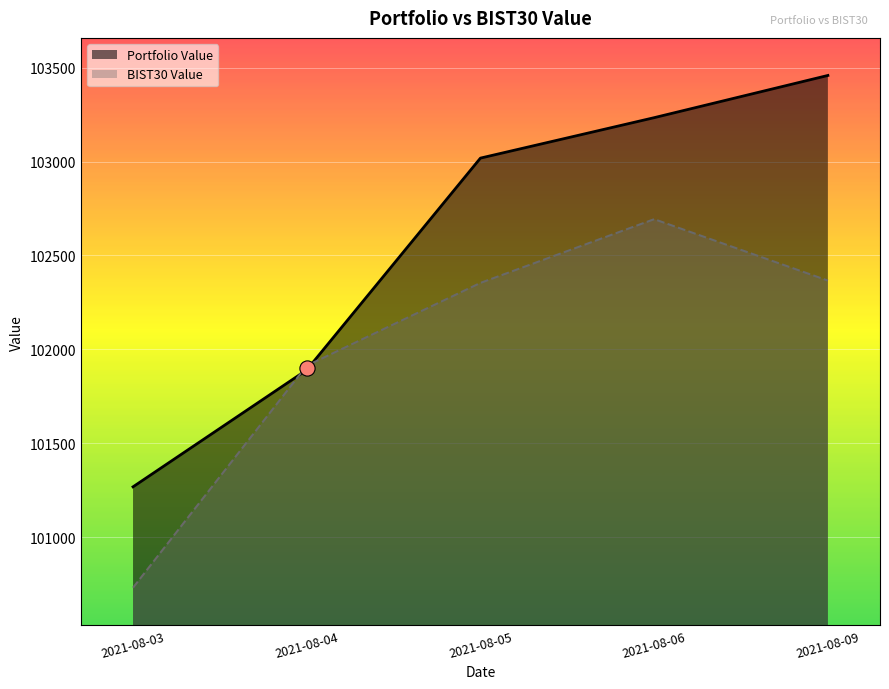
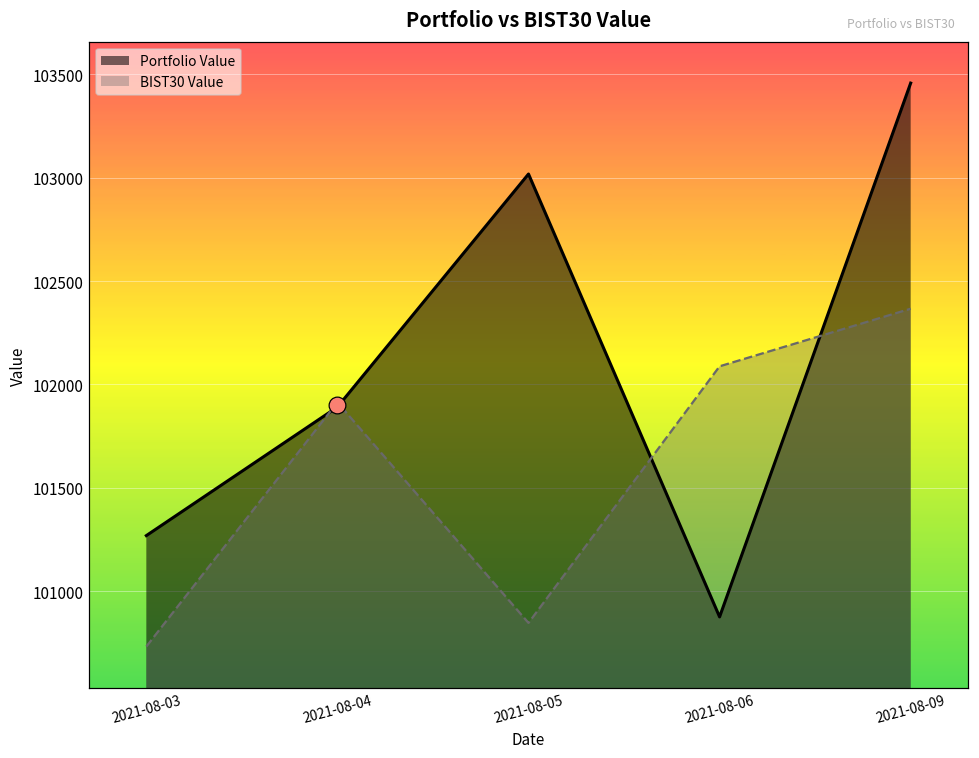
  {
    "Portfolio Value": {
      "2021-08-03": 101270,
      "2021-08-05": 103020,
-     "2021-08-06": 103230,
+     "2021-08-06": 100880,
      "2021-08-09": 103460
    },
    "BIST30 Value": {
      "2021-08-03": 100730,
-     "2021-08-05": 102350,
-     "2021-08-06": 102690,
+     "2021-08-05": 100850,
+     "2021-08-06": 102090,
      "2021-08-09": 102370
    }
  }
